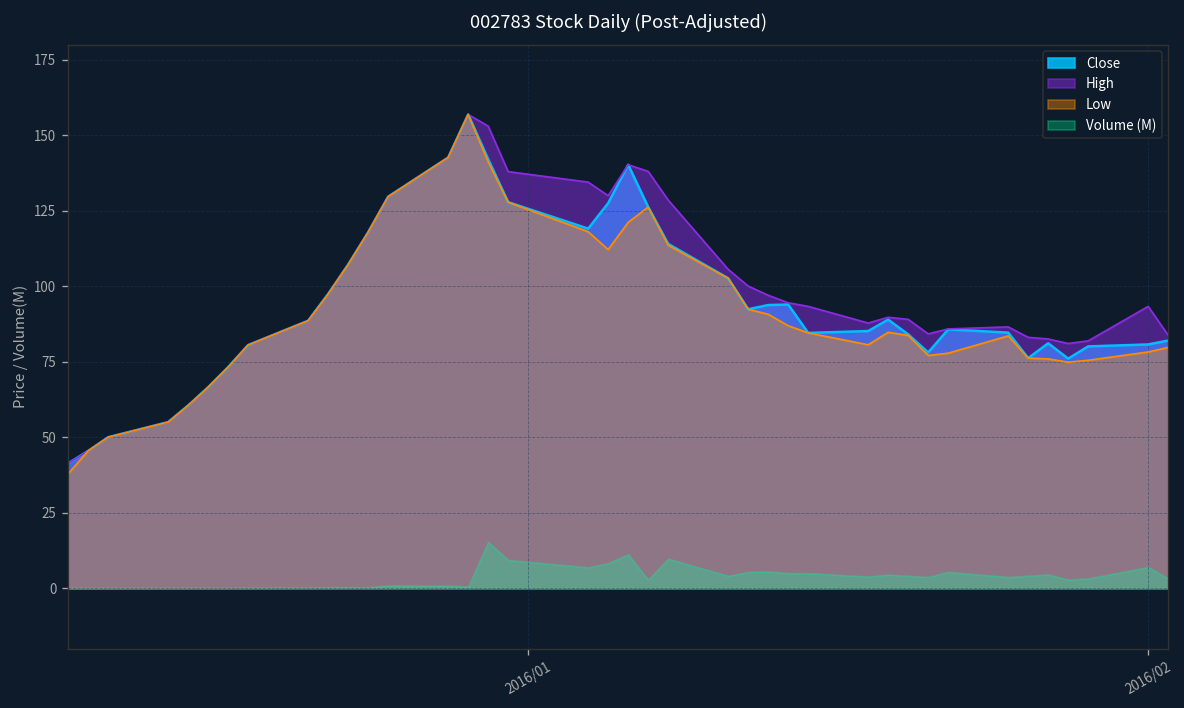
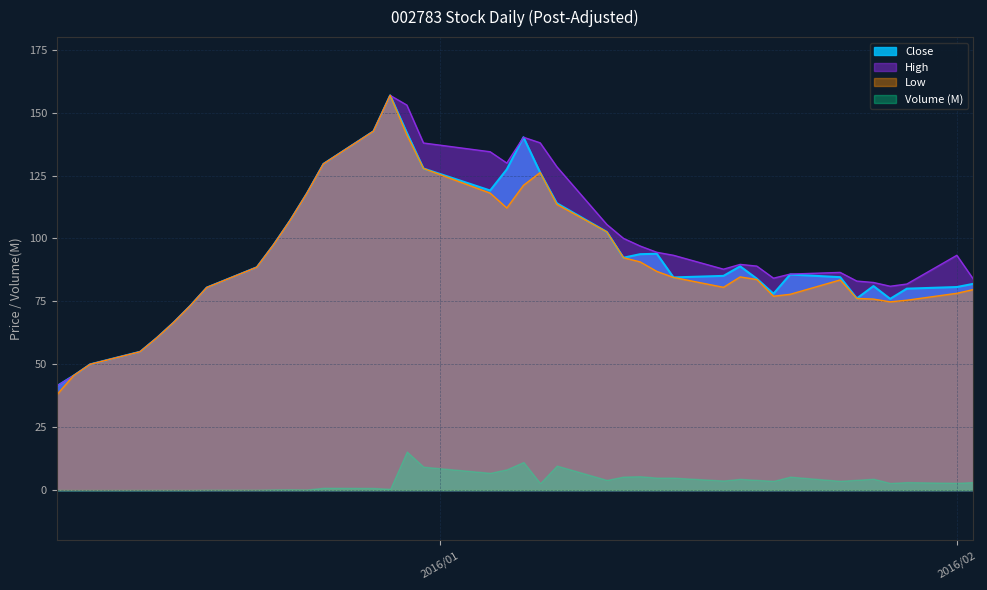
  {
    "Close": {
      "2016/02": 81
    },
    "High": {
      "2016/02": 93
    },
    "Low": {
      "2016/02": 78
    },
    "Volume (M)": {
-     "2016/02": 7
+     "2016/02": 3
    }
  }
